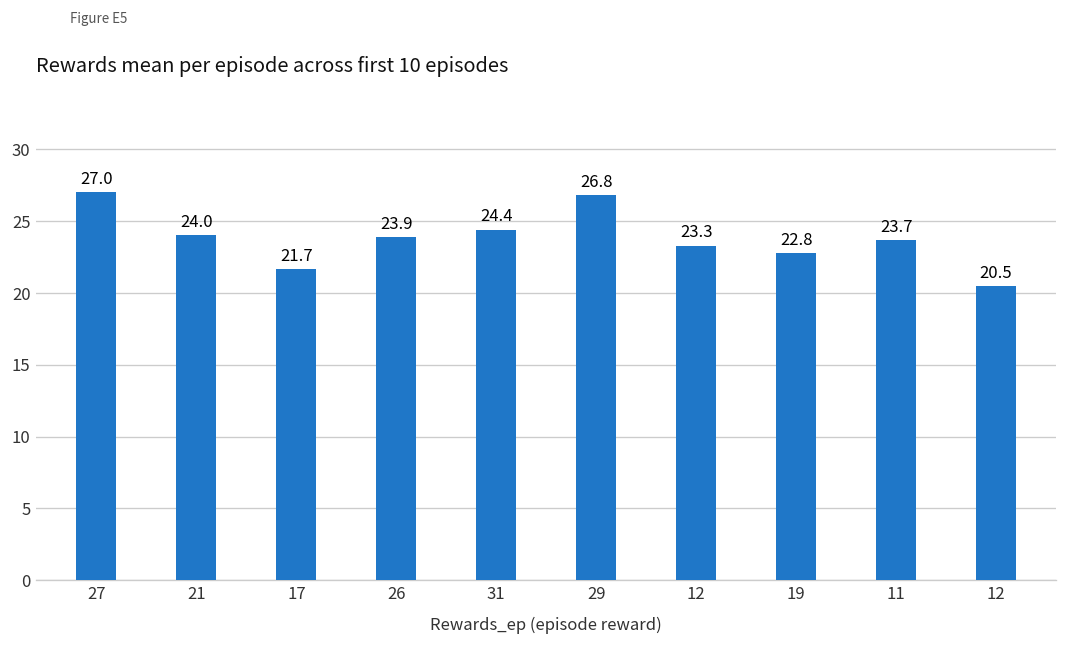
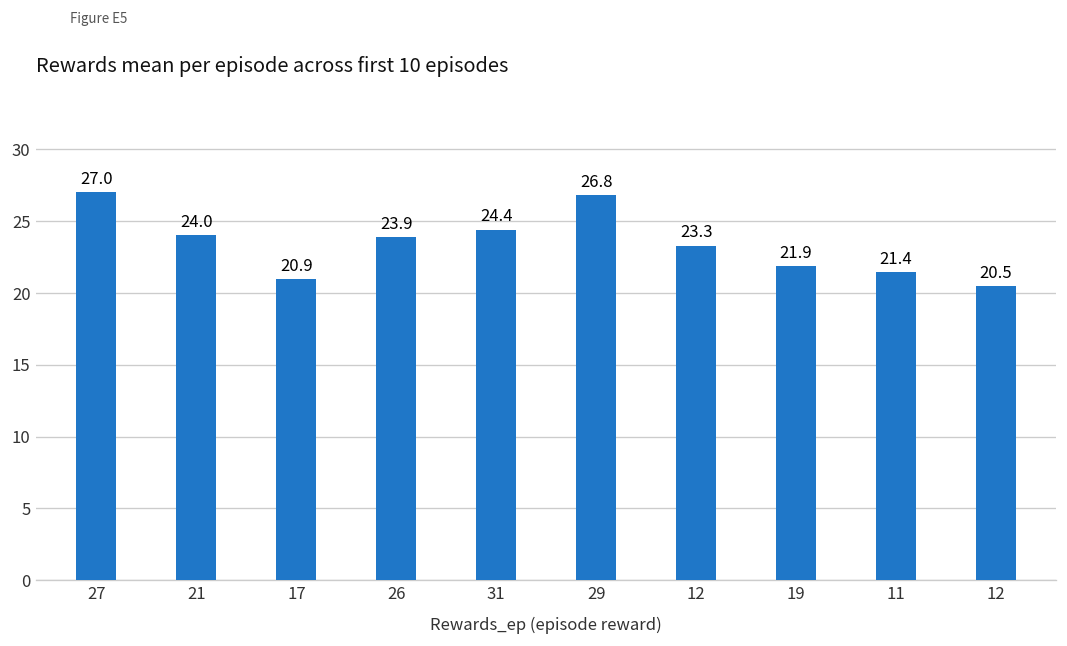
  {
    "27": 27.0,
    "21": 24.0,
-   "17": 21.7,
+   "17": 20.9,
    "26": 23.9,
    "31": 24.4,
    "29": 26.8,
-   "19": 22.8,
-   "11": 23.7
+   "19": 21.9,
+   "11": 21.4
  }
